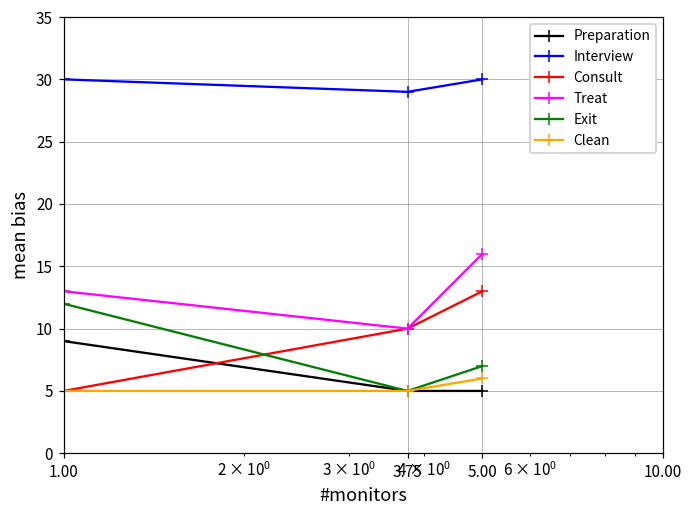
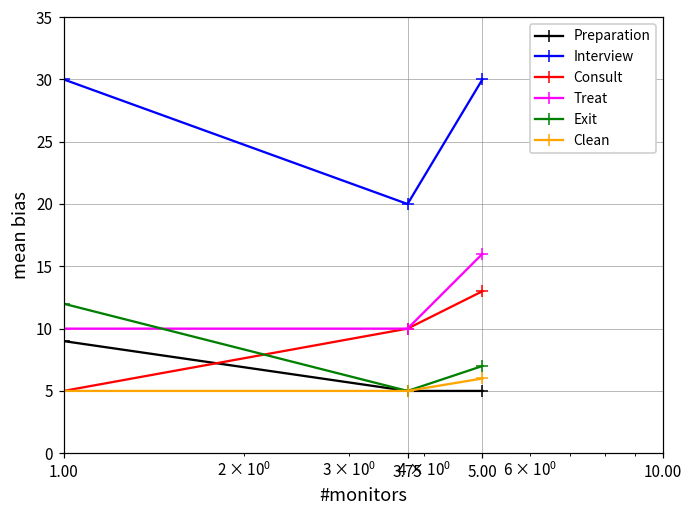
  {
    "Preparation": {
      "1.00": 9,
      "5.00": 5
    },
    "Interview": {
      "1.00": 30,
-     "3.75": 29,
+     "3.75": 20,
      "5.00": 30
    },
    "Consult": {
      "5.00": 13
    },
    "Treat": {
-     "1.00": 13,
+     "1.00": 10,
      "5.00": 16
    },
    "Exit": {
      "1.00": 12,
      "5.00": 7
    },
    "Clean": {
      "5.00": 6
    }
  }
